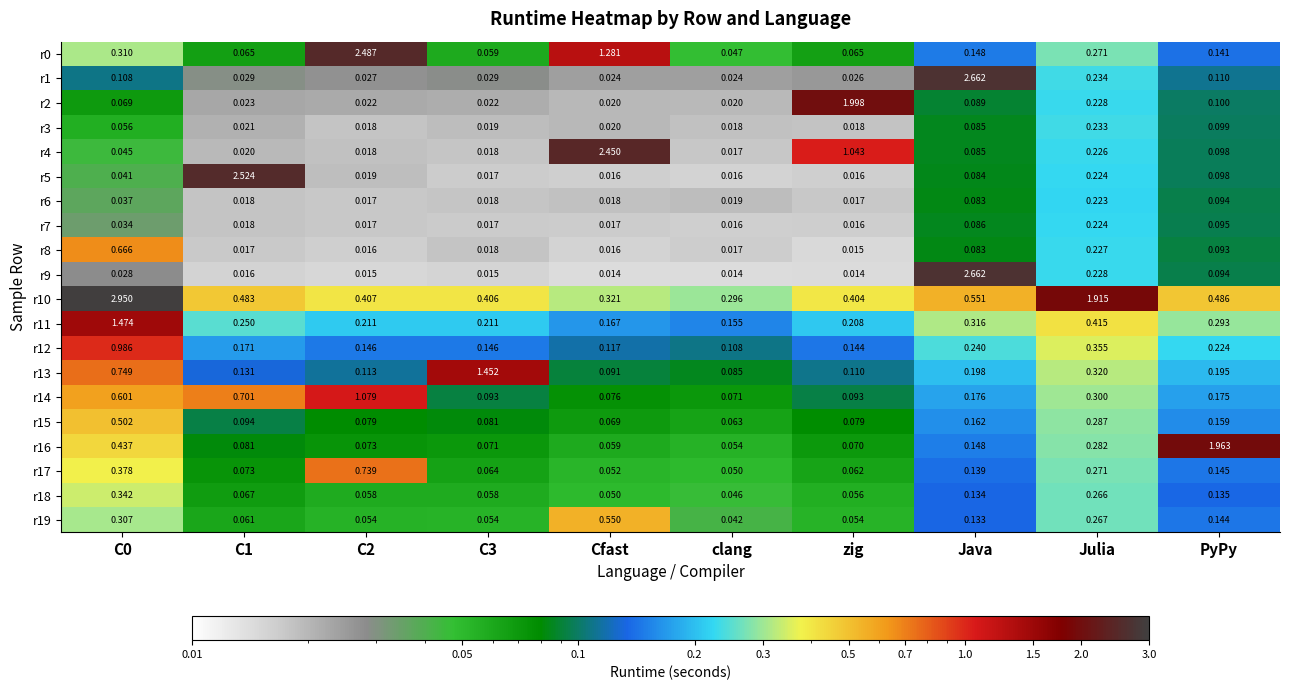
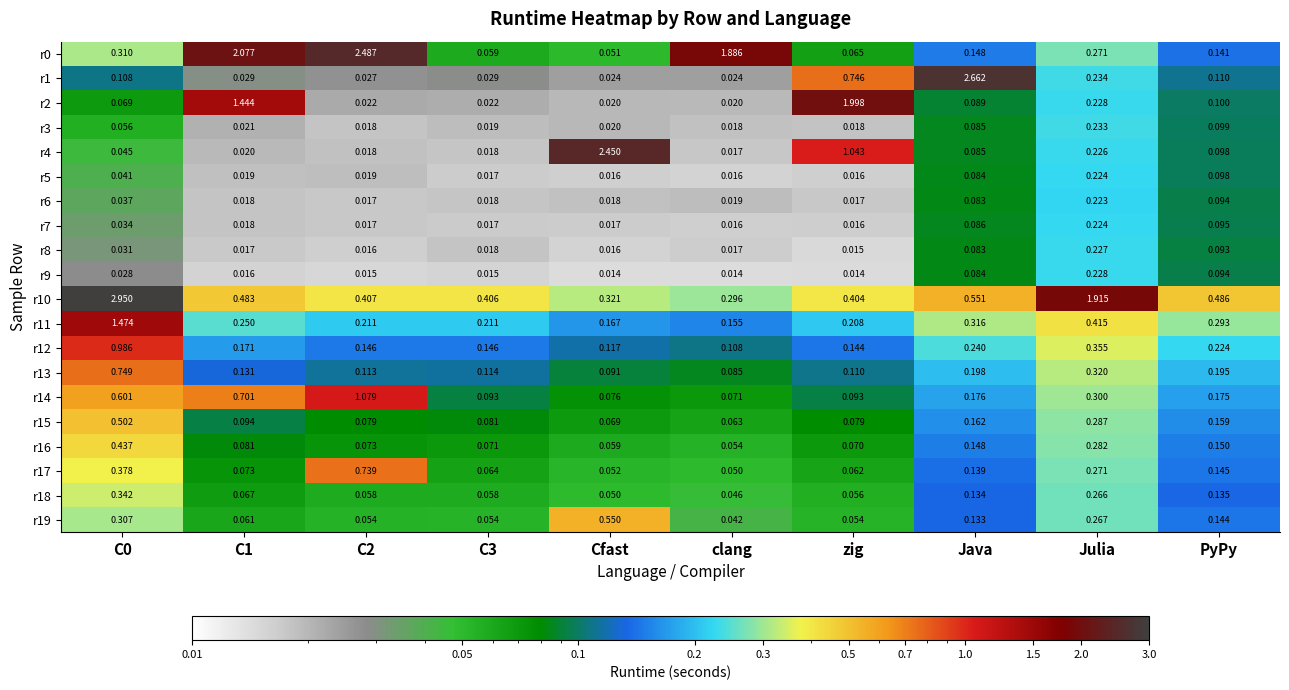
  {
    "r0": {
      "C0": 0.310,
-     "C1": 0.065,
+     "C1": 2.077,
      "C2": 2.487,
      "C3": 0.059,
-     "Cfast": 1.281,
-     "clang": 0.047,
+     "Cfast": 0.051,
+     "clang": 1.886,
      "zig": 0.065,
      "Java": 0.148,
      "Julia": 0.271,
      "PyPy": 0.141
    },
    "r1": {
      "C0": 0.108,
      "C1": 0.029,
      "C2": 0.027,
      "C3": 0.029,
      "Cfast": 0.024,
      "clang": 0.024,
-     "zig": 0.026,
+     "zig": 0.746,
      "Java": 2.662,
      "Julia": 0.234,
      "PyPy": 0.110
    },
    "r2": {
      "C0": 0.069,
-     "C1": 0.023,
+     "C1": 1.444,
      "C2": 0.022,
      "C3": 0.022,
      "Cfast": 0.020,
      "clang": 0.020,
      "zig": 1.998,
      "Java": 0.089,
      "Julia": 0.228,
      "PyPy": 0.100
    },
    "r3": {
      "C0": 0.056,
      "C1": 0.021,
      "C2": 0.018,
      "C3": 0.019,
      "Cfast": 0.020,
      "clang": 0.018,
      "zig": 0.018,
      "Java": 0.085,
      "Julia": 0.233,
      "PyPy": 0.099
    },
    "r4": {
      "C0": 0.045,
      "C1": 0.020,
      "C2": 0.018,
      "C3": 0.018,
      "Cfast": 2.450,
      "clang": 0.017,
      "zig": 1.043,
      "Java": 0.085,
      "Julia": 0.226,
      "PyPy": 0.098
    },
    "r5": {
      "C0": 0.041,
-     "C1": 2.524,
+     "C1": 0.019,
      "C2": 0.019,
      "C3": 0.017,
      "Cfast": 0.016,
      "clang": 0.016,
      "zig": 0.016,
      "Java": 0.084,
      "Julia": 0.224,
      "PyPy": 0.098
    },
    "r6": {
      "C0": 0.037,
      "C1": 0.018,
      "C2": 0.017,
      "C3": 0.018,
      "Cfast": 0.018,
      "clang": 0.019,
      "zig": 0.017,
      "Java": 0.083,
      "Julia": 0.223,
      "PyPy": 0.094
    },
    "r7": {
      "C0": 0.034,
      "C1": 0.018,
      "C2": 0.017,
      "C3": 0.017,
      "Cfast": 0.017,
      "clang": 0.016,
      "zig": 0.016,
      "Java": 0.086,
      "Julia": 0.224,
      "PyPy": 0.095
    },
    "r8": {
-     "C0": 0.666,
+     "C0": 0.031,
      "C1": 0.017,
      "C2": 0.016,
      "C3": 0.018,
      "Cfast": 0.016,
      "clang": 0.017,
      "zig": 0.015,
      "Java": 0.083,
      "Julia": 0.227,
      "PyPy": 0.093
    },
    "r9": {
      "C0": 0.028,
      "C1": 0.016,
      "C2": 0.015,
      "C3": 0.015,
      "Cfast": 0.014,
      "clang": 0.014,
      "zig": 0.014,
-     "Java": 2.662,
+     "Java": 0.084,
      "Julia": 0.228,
      "PyPy": 0.094
    },
    "r10": {
      "C0": 2.950,
      "C1": 0.483,
      "C2": 0.407,
      "C3": 0.406,
      "Cfast": 0.321,
      "clang": 0.296,
      "zig": 0.404,
      "Java": 0.551,
      "Julia": 1.915,
      "PyPy": 0.486
    },
    "r11": {
      "C0": 1.474,
      "C1": 0.250,
      "C2": 0.211,
      "C3": 0.211,
      "Cfast": 0.167,
      "clang": 0.155,
      "zig": 0.208,
      "Java": 0.316,
      "Julia": 0.415,
      "PyPy": 0.293
    },
    "r12": {
      "C0": 0.986,
      "C1": 0.171,
      "C2": 0.146,
      "C3": 0.146,
      "Cfast": 0.117,
      "clang": 0.108,
      "zig": 0.144,
      "Java": 0.240,
      "Julia": 0.355,
      "PyPy": 0.224
    },
    "r13": {
      "C0": 0.749,
      "C1": 0.131,
      "C2": 0.113,
-     "C3": 1.452,
+     "C3": 0.114,
      "Cfast": 0.091,
      "clang": 0.085,
      "zig": 0.110,
      "Java": 0.198,
      "Julia": 0.320,
      "PyPy": 0.195
    },
    "r14": {
      "C0": 0.601,
      "C1": 0.701,
      "C2": 1.079,
      "C3": 0.093,
      "Cfast": 0.076,
      "clang": 0.071,
      "zig": 0.093,
      "Java": 0.176,
      "Julia": 0.300,
      "PyPy": 0.175
    },
    "r15": {
      "C0": 0.502,
      "C1": 0.094,
      "C2": 0.079,
      "C3": 0.081,
      "Cfast": 0.069,
      "clang": 0.063,
      "zig": 0.079,
      "Java": 0.162,
      "Julia": 0.287,
      "PyPy": 0.159
    },
    "r16": {
      "C0": 0.437,
      "C1": 0.081,
      "C2": 0.073,
      "C3": 0.071,
      "Cfast": 0.059,
      "clang": 0.054,
      "zig": 0.070,
      "Java": 0.148,
      "Julia": 0.282,
-     "PyPy": 1.963
+     "PyPy": 0.150
    },
    "r17": {
      "C0": 0.378,
      "C1": 0.073,
      "C2": 0.739,
      "C3": 0.064,
      "Cfast": 0.052,
      "clang": 0.050,
      "zig": 0.062,
      "Java": 0.139,
      "Julia": 0.271,
      "PyPy": 0.145
    },
    "r18": {
      "C0": 0.342,
      "C1": 0.067,
      "C2": 0.058,
      "C3": 0.058,
      "Cfast": 0.050,
      "clang": 0.046,
      "zig": 0.056,
      "Java": 0.134,
      "Julia": 0.266,
      "PyPy": 0.135
    },
    "r19": {
      "C0": 0.307,
      "C1": 0.061,
      "C2": 0.054,
      "C3": 0.054,
      "Cfast": 0.550,
      "clang": 0.042,
      "zig": 0.054,
      "Java": 0.133,
      "Julia": 0.267,
      "PyPy": 0.144
    }
  }
